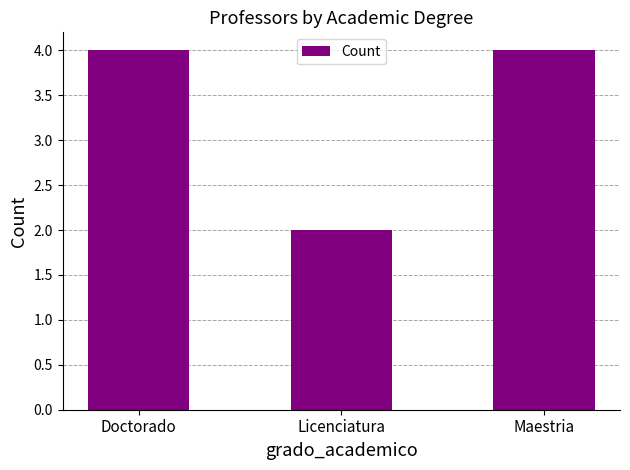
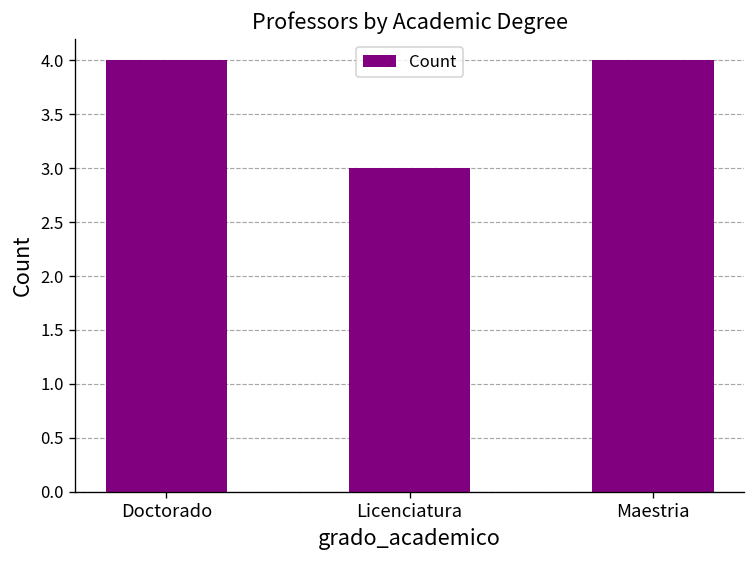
  {
    "Doctorado": 4,
-   "Licenciatura": 2,
+   "Licenciatura": 3,
    "Maestria": 4
  }
